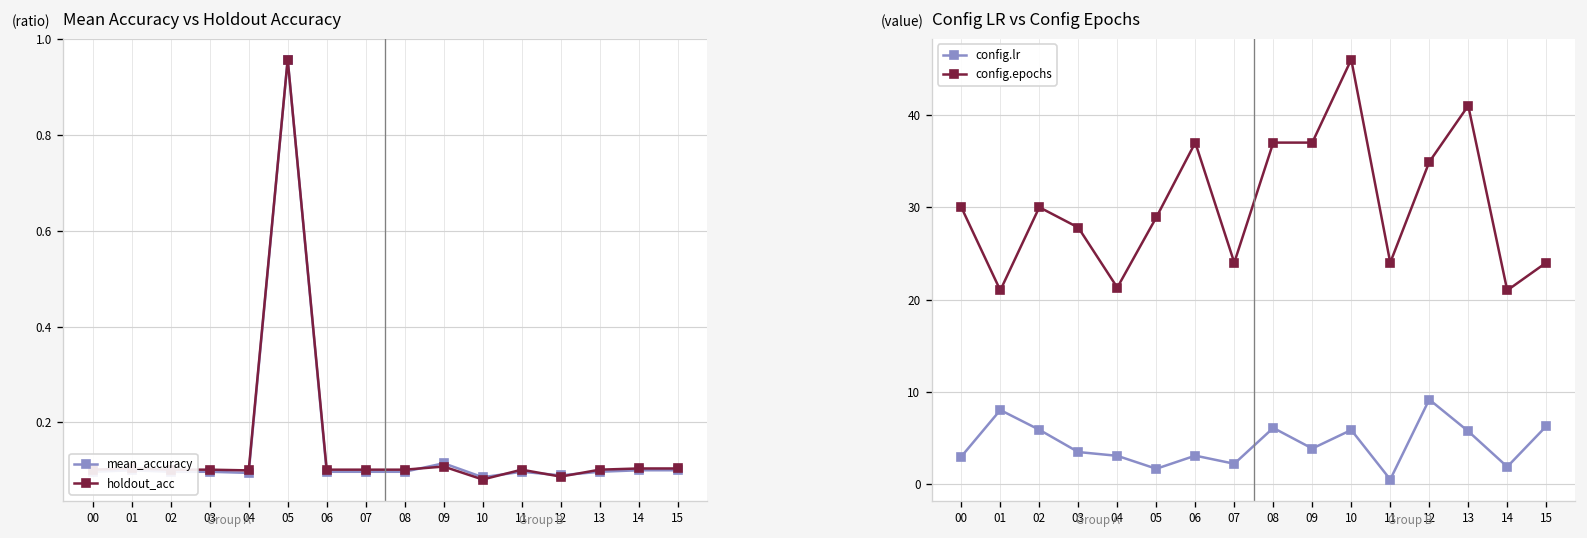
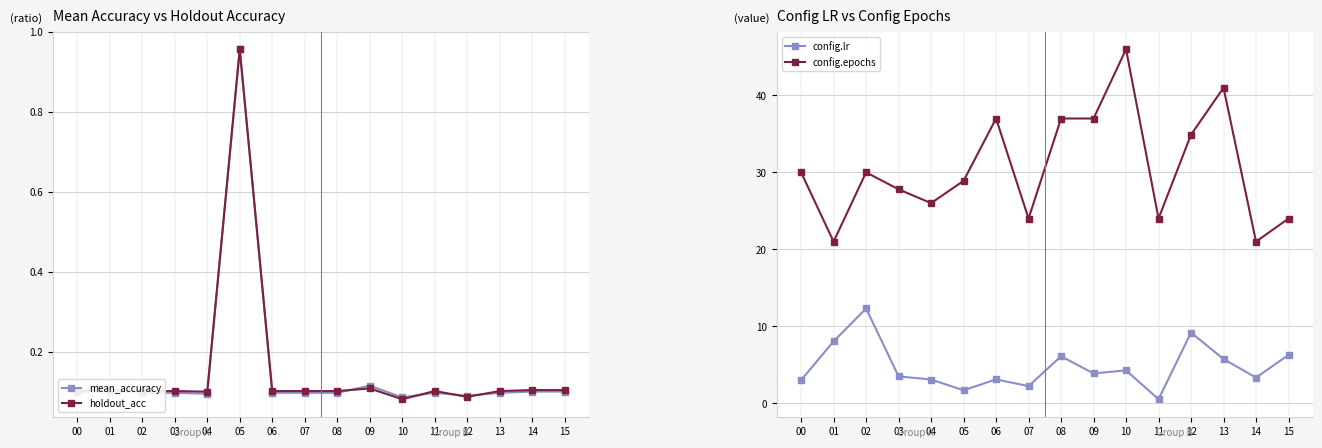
  {
    "Mean Accuracy vs Holdout Accuracy": {
      "mean_accuracy": {
        "09": 0.11
      },
      "holdout_acc": {
        "09": 0.11
      }
    },
    "Config LR vs Config Epochs": {
      "config.lr": {
        "00": 3,
        "01": 8,
-       "02": 6,
+       "02": 12,
        "03": 3,
        "04": 3,
        "05": 2,
        "06": 3,
        "07": 2,
        "08": 6,
        "09": 4,
-       "10": 6,
+       "10": 4,
        "11": 1,
        "12": 9,
        "13": 6,
-       "14": 2,
+       "14": 3,
        "15": 6
      },
      "config.epochs": {
        "00": 30,
        "01": 21,
        "02": 30,
        "03": 28,
-       "04": 21,
+       "04": 26,
        "05": 29,
        "06": 37,
        "07": 24,
        "08": 37,
        "09": 37,
        "10": 46,
        "11": 24,
        "12": 35,
        "13": 41,
        "14": 21,
        "15": 24
      }
    }
  }
